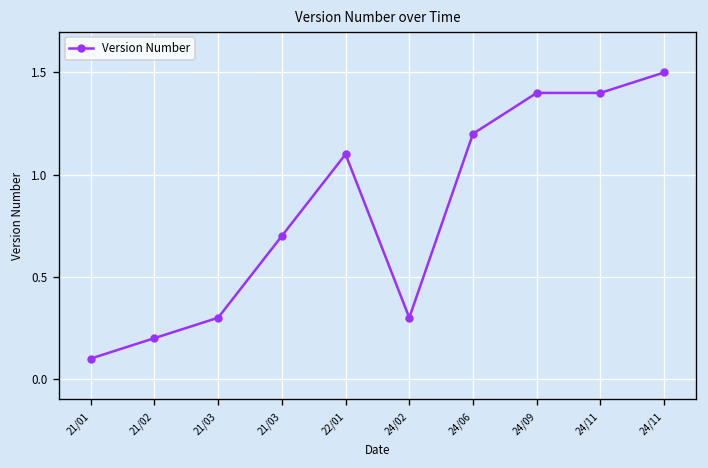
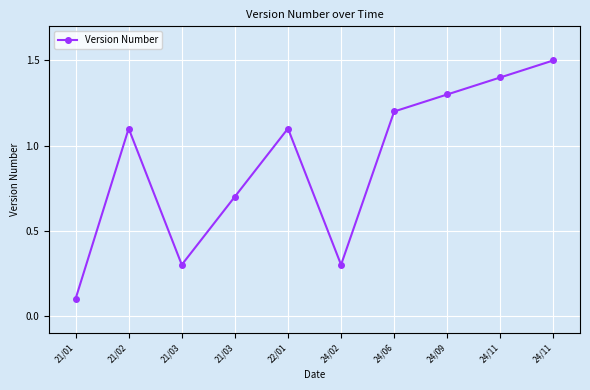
  {
    "21/01": 0.1,
-   "21/02": 0.2,
+   "21/02": 1.1,
    "22/01": 1.1,
    "24/02": 0.3,
    "24/06": 1.2,
-   "24/09": 1.4
+   "24/09": 1.3
  }
